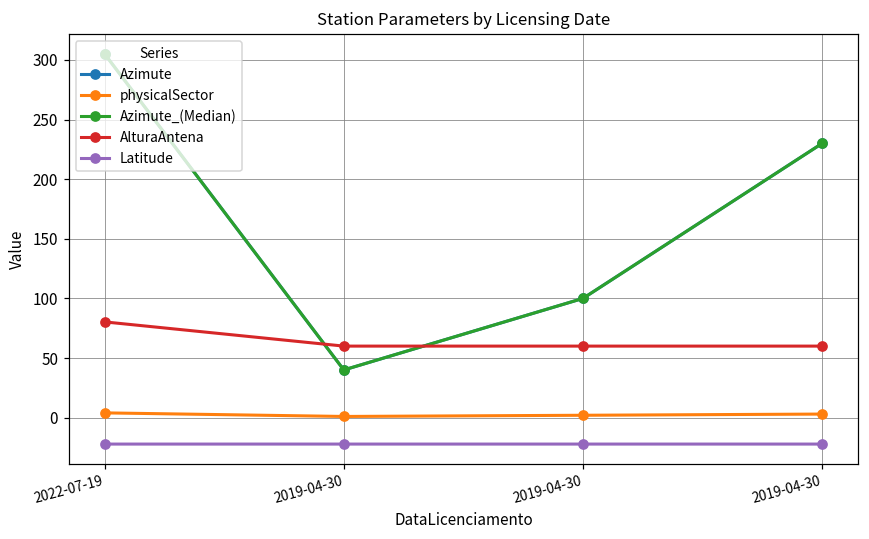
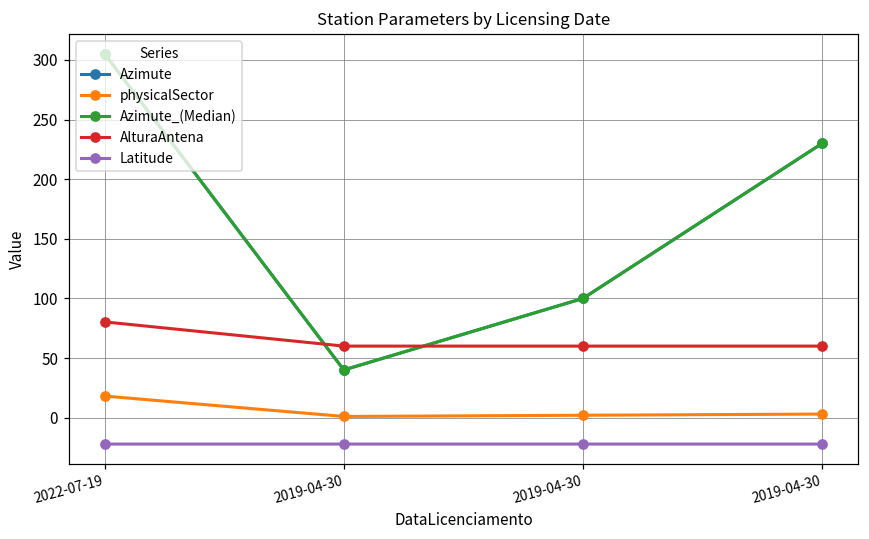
  {
    "physicalSector": {
-     "2022-07-19": 4
+     "2022-07-19": 18
    },
    "AlturaAntena": {
      "2022-07-19": 80
    },
    "Latitude": {
      "2022-07-19": -22
    }
  }
